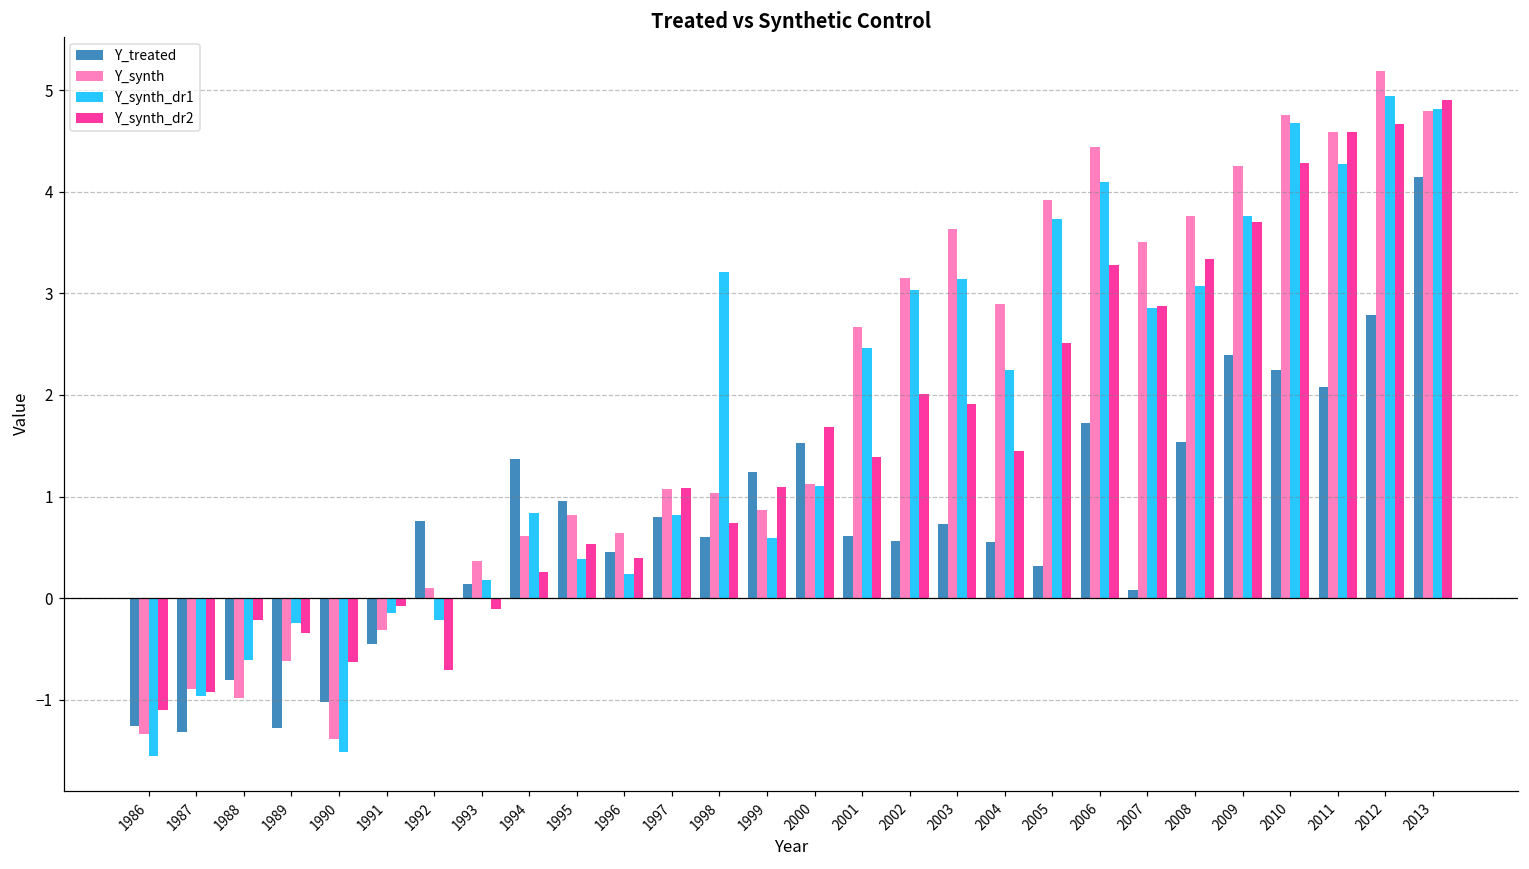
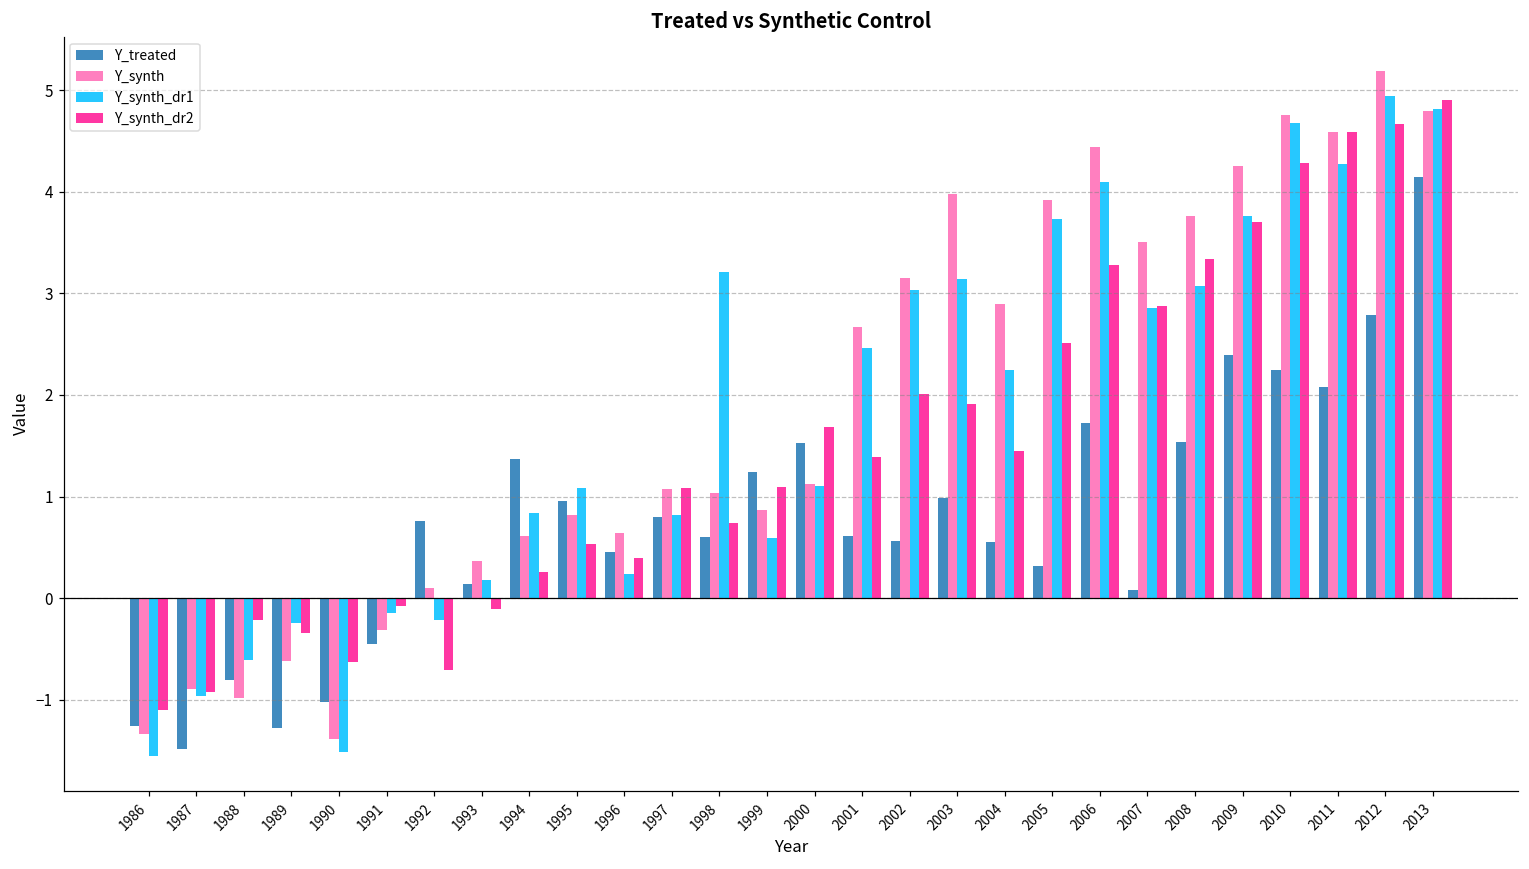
  {
    "Y_treated": {
      "1986": -1.3,
-     "1987": -1.3,
+     "1987": -1.5,
      "1988": -0.8,
      "1989": -1.3,
      "1990": -1.0,
      "1991": -0.5,
      "1992": 0.8,
      "1993": 0.1,
      "1994": 1.4,
      "1995": 1.0,
      "1996": 0.5,
      "1997": 0.8,
      "1998": 0.6,
      "1999": 1.2,
      "2000": 1.5,
      "2001": 0.6,
      "2002": 0.6,
-     "2003": 0.7,
+     "2003": 1.0,
      "2004": 0.6,
      "2005": 0.3,
      "2006": 1.7,
      "2007": 0.1,
      "2008": 1.5,
      "2009": 2.4,
      "2010": 2.2,
      "2011": 2.1,
      "2012": 2.8,
      "2013": 4.1
    },
    "Y_synth": {
      "1986": -1.3,
      "1987": -0.9,
      "1988": -1.0,
      "1989": -0.6,
      "1990": -1.4,
      "1991": -0.3,
      "1992": 0.1,
      "1993": 0.4,
      "1994": 0.6,
      "1995": 0.8,
      "1996": 0.6,
      "1997": 1.1,
      "1998": 1.0,
      "1999": 0.9,
      "2000": 1.1,
      "2001": 2.7,
      "2002": 3.1,
-     "2003": 3.6,
+     "2003": 4.0,
      "2004": 2.9,
      "2005": 3.9,
      "2006": 4.4,
      "2007": 3.5,
      "2008": 3.8,
      "2009": 4.3,
      "2010": 4.8,
      "2011": 4.6,
      "2012": 5.2,
      "2013": 4.8
    },
    "Y_synth_dr1": {
      "1986": -1.6,
      "1987": -1.0,
      "1988": -0.6,
      "1989": -0.2,
      "1990": -1.5,
      "1991": -0.1,
      "1992": -0.2,
      "1993": 0.2,
      "1994": 0.8,
-     "1995": 0.4,
+     "1995": 1.1,
      "1996": 0.2,
      "1997": 0.8,
      "1998": 3.2,
      "1999": 0.6,
      "2000": 1.1,
      "2001": 2.5,
      "2002": 3.0,
      "2003": 3.1,
      "2004": 2.2,
      "2005": 3.7,
      "2006": 4.1,
      "2007": 2.9,
      "2008": 3.1,
      "2009": 3.8,
      "2010": 4.7,
      "2011": 4.3,
      "2012": 4.9,
      "2013": 4.8
    },
    "Y_synth_dr2": {
      "1986": -1.1,
      "1987": -0.9,
      "1988": -0.2,
      "1989": -0.3,
      "1990": -0.6,
      "1991": -0.1,
      "1992": -0.7,
      "1993": -0.1,
      "1994": 0.3,
      "1995": 0.5,
      "1996": 0.4,
      "1997": 1.1,
      "1998": 0.7,
      "1999": 1.1,
      "2000": 1.7,
      "2001": 1.4,
      "2002": 2.0,
      "2003": 1.9,
      "2004": 1.4,
      "2005": 2.5,
      "2006": 3.3,
      "2007": 2.9,
      "2008": 3.3,
      "2009": 3.7,
      "2010": 4.3,
      "2011": 4.6,
      "2012": 4.7,
      "2013": 4.9
    }
  }
